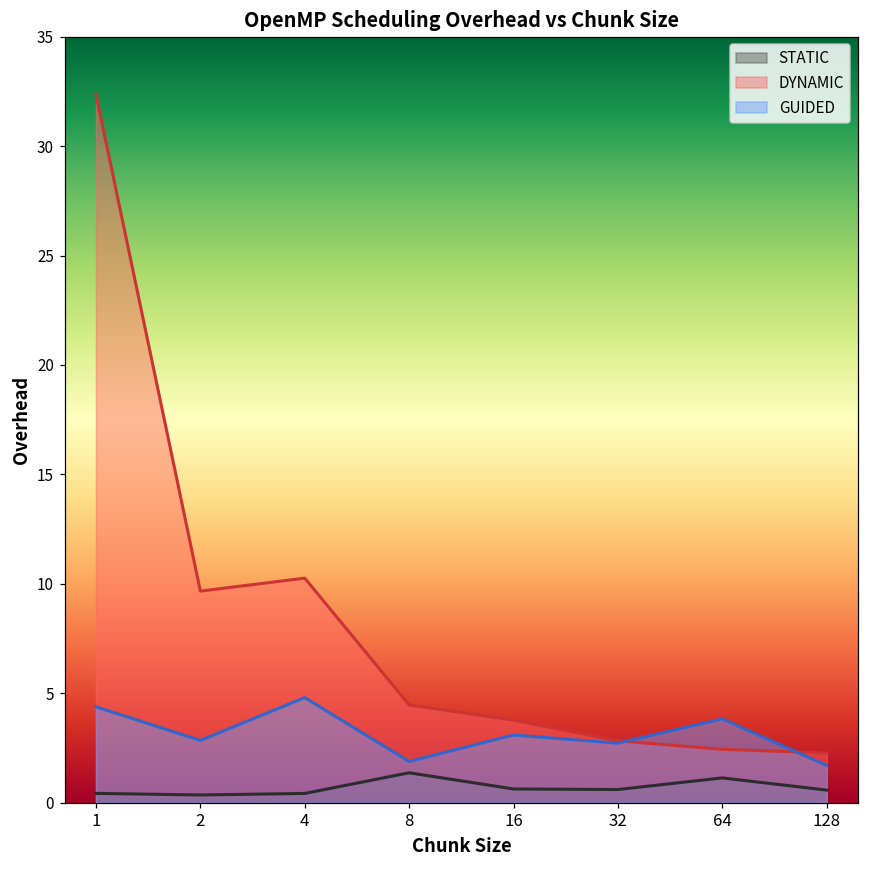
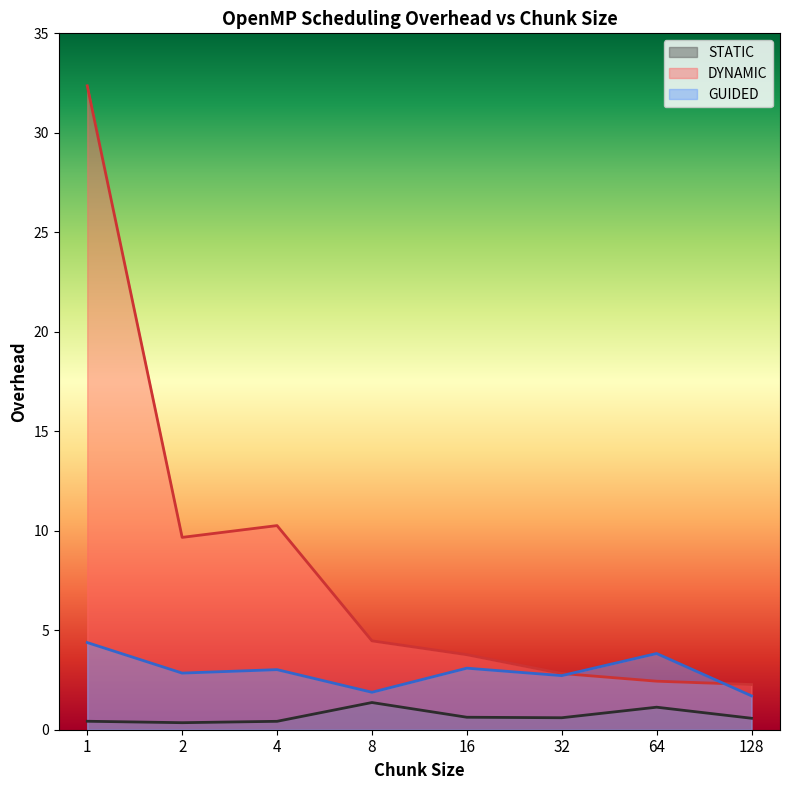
  {
    "STATIC": {
      "1": 0.4,
      "2": 0.4,
      "4": 0.4,
      "8": 1.4,
      "16": 0.6,
      "32": 0.6,
      "64": 1.1,
      "128": 0.6
    },
    "DYNAMIC": {
      "1": 32.4,
      "2": 9.7,
      "4": 10.3,
      "8": 4.5,
      "16": 3.8,
      "64": 2.4,
      "128": 2.3
    },
    "GUIDED": {
      "1": 4.4,
      "2": 2.8,
-     "4": 4.8,
+     "4": 3.0,
      "8": 1.9,
      "16": 3.1,
      "64": 3.8,
      "128": 1.7
    }
  }
